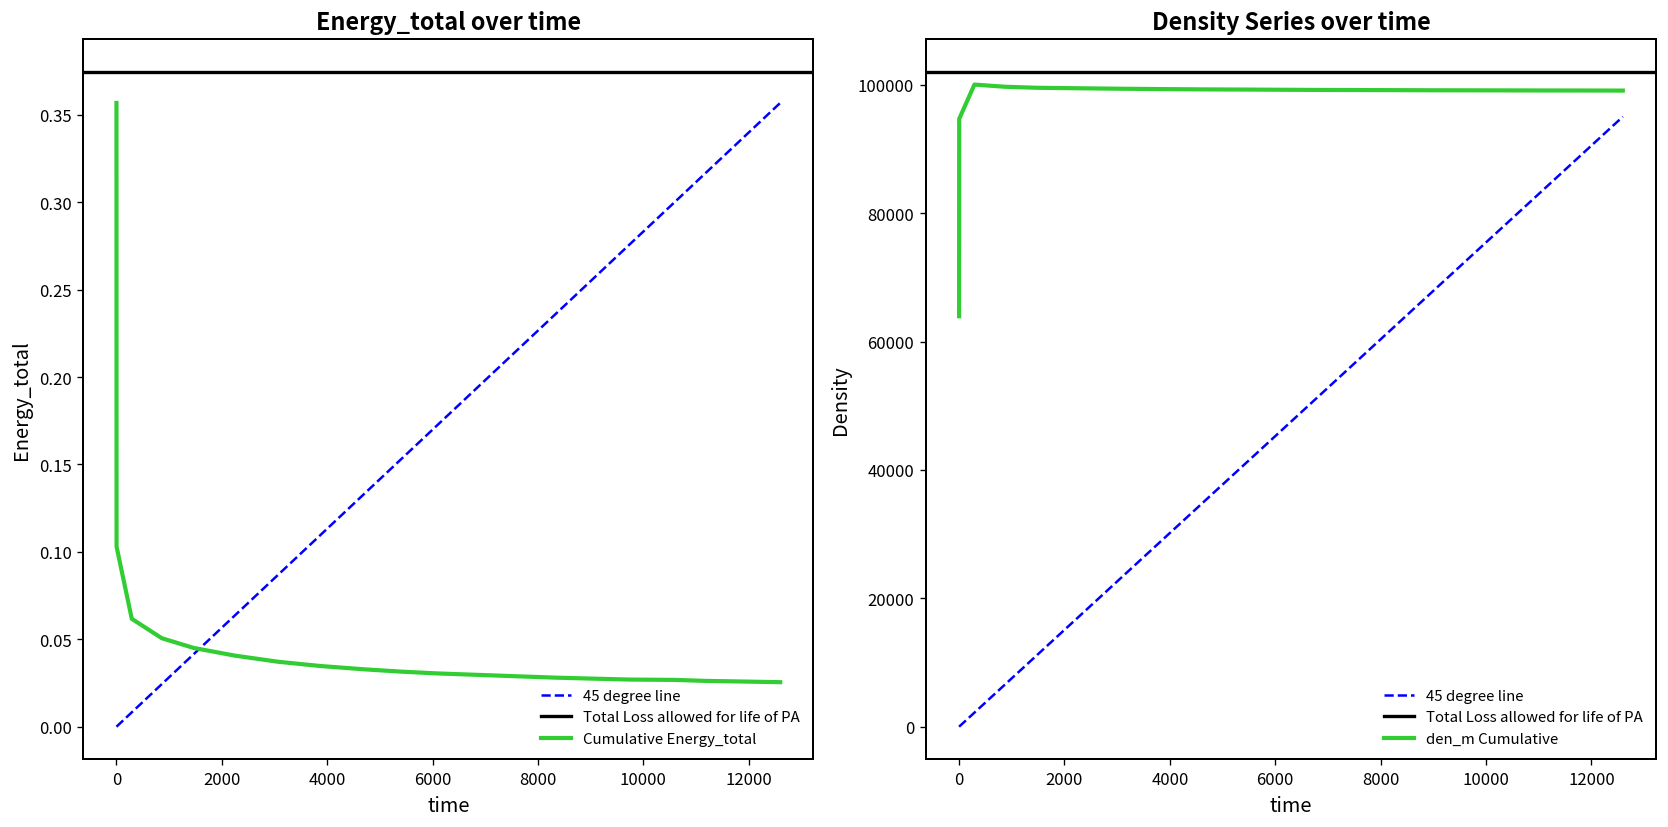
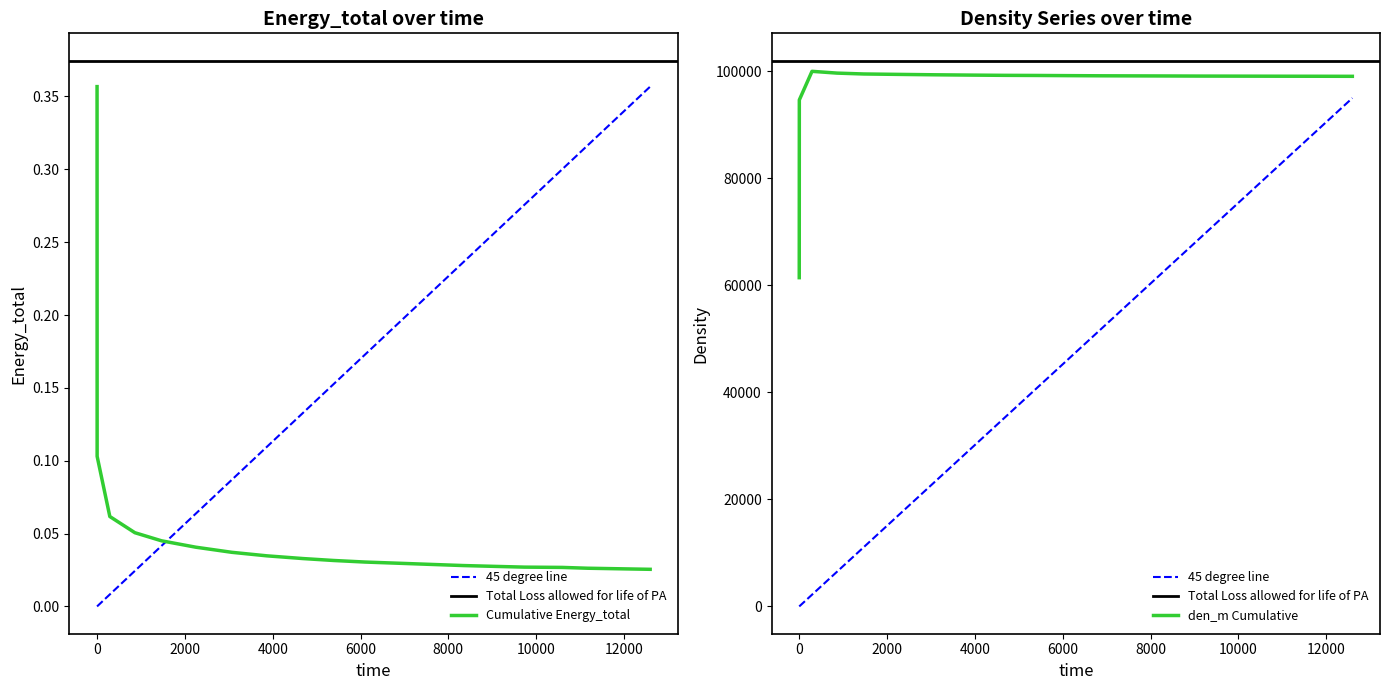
  {
    "Energy_total over time": {
      "45 degree line": {
        "0": 0.000
      },
      "Cumulative Energy_total": {
        "0": 0.357
      }
    },
    "Density Series over time": {
      "45 degree line": {
        "0": 0
      },
      "den_m Cumulative": {
-       "0": 64000
+       "0": 61000
      }
    }
  }
